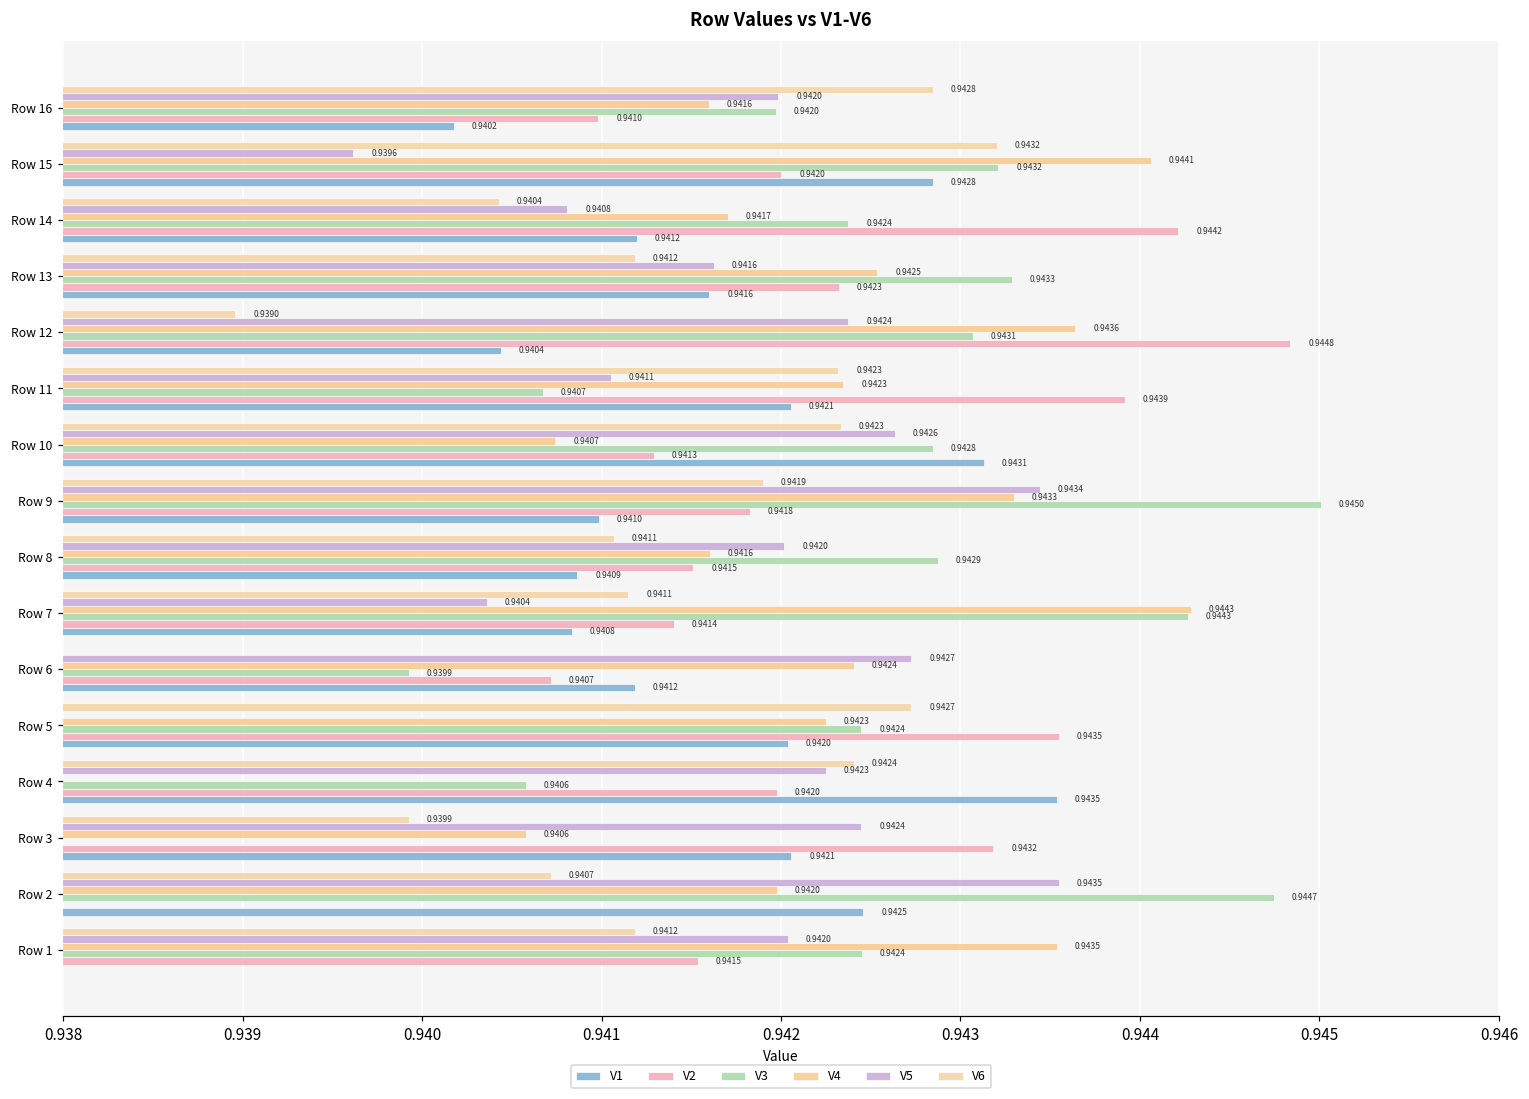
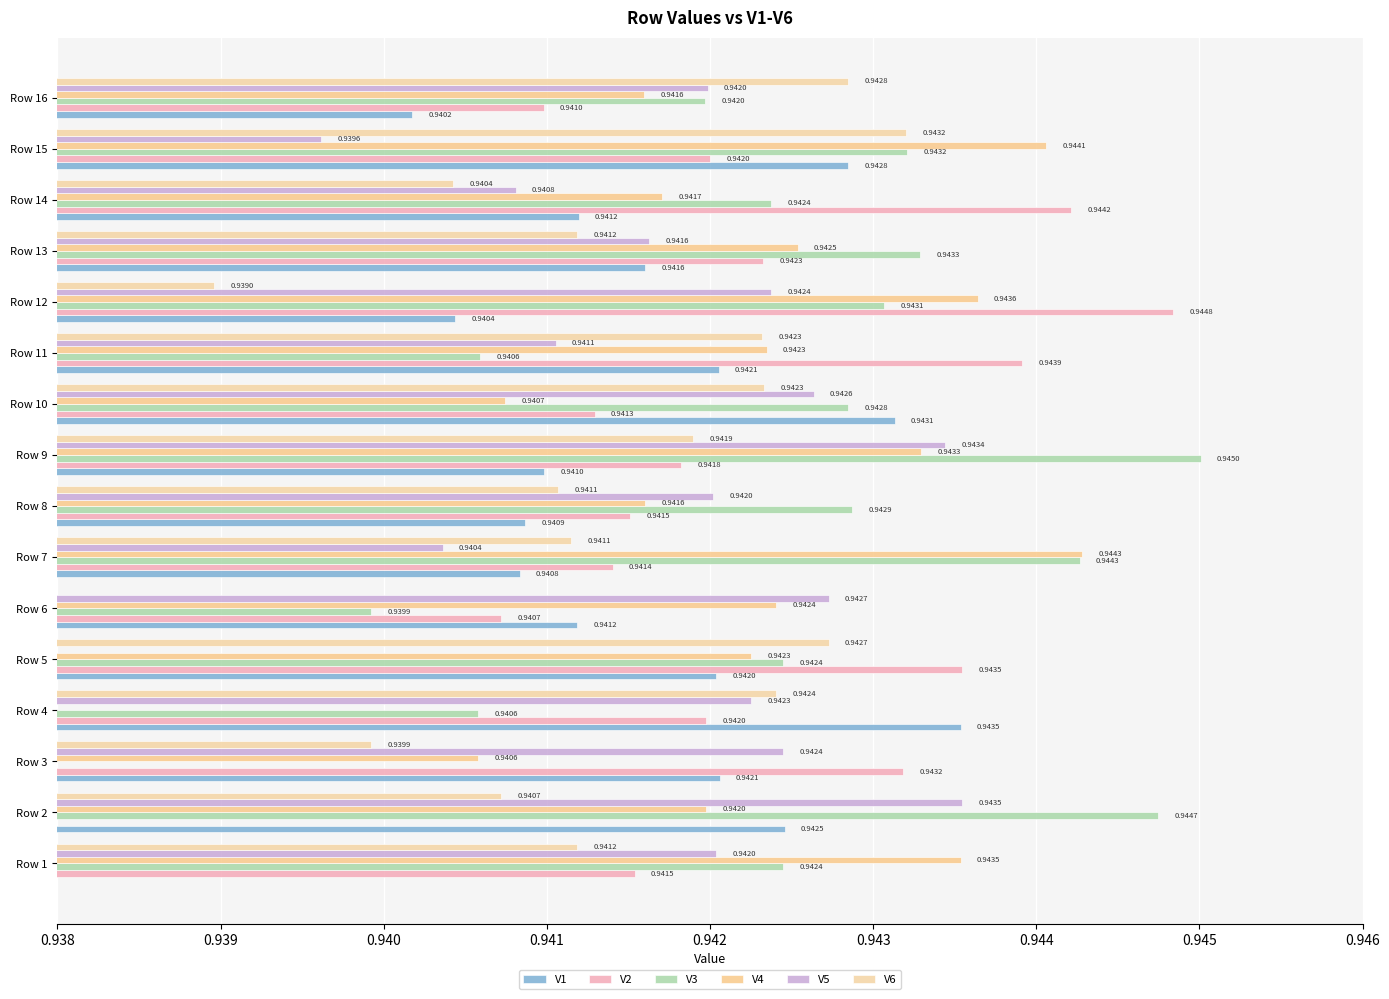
  {
    "V1": {
      "Row 16": 0.9402,
      "Row 15": 0.9428,
      "Row 14": 0.9412,
      "Row 13": 0.9416,
      "Row 12": 0.9404,
      "Row 11": 0.9421,
      "Row 10": 0.9431,
      "Row 9": 0.9410,
      "Row 8": 0.9409,
      "Row 7": 0.9408,
      "Row 6": 0.9412,
      "Row 5": 0.9420,
      "Row 4": 0.9435,
      "Row 3": 0.9421,
      "Row 2": 0.9425
    },
    "V3": {
      "Row 16": 0.9420,
      "Row 15": 0.9432,
      "Row 14": 0.9424,
      "Row 13": 0.9433,
      "Row 12": 0.9431,
-     "Row 11": 0.9407,
+     "Row 11": 0.9406,
      "Row 10": 0.9428,
      "Row 9": 0.9450,
      "Row 8": 0.9429,
      "Row 6": 0.9399,
      "Row 5": 0.9424,
      "Row 4": 0.9406,
      "Row 2": 0.9447,
      "Row 1": 0.9424
    }
  }
